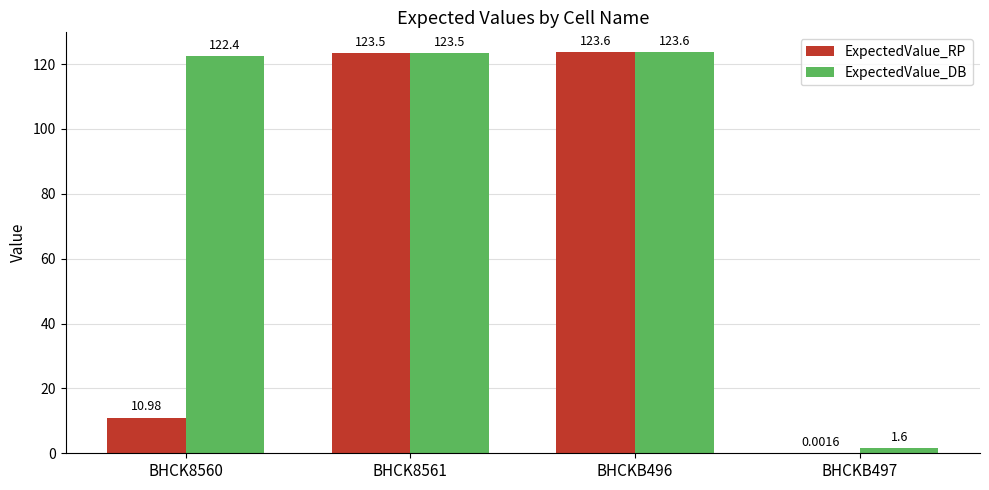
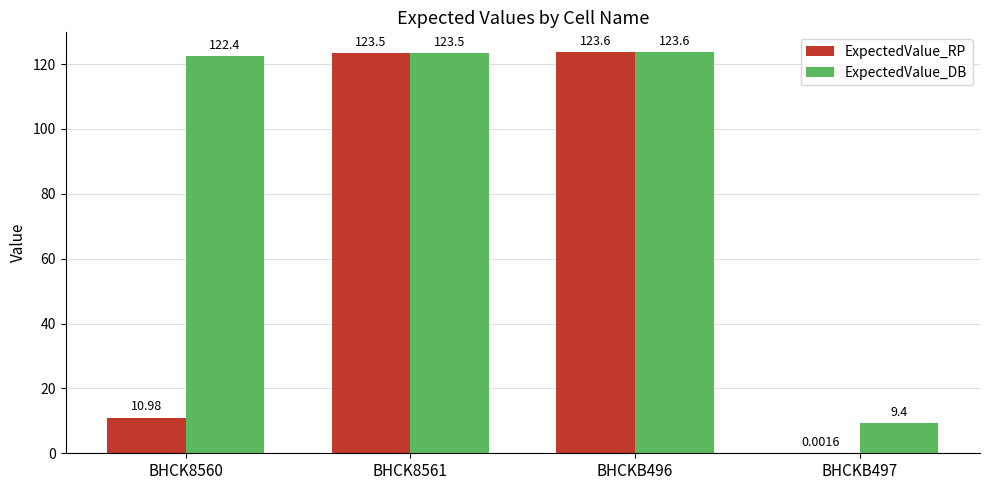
  {
    "ExpectedValue_RP": {
      "BHCK8560": 10.98,
      "BHCK8561": 123.5,
      "BHCKB496": 123.6,
      "BHCKB497": 0.0016
    },
    "ExpectedValue_DB": {
      "BHCK8560": 122.4,
      "BHCK8561": 123.5,
      "BHCKB496": 123.6,
-     "BHCKB497": 1.6
+     "BHCKB497": 9.4
    }
  }
